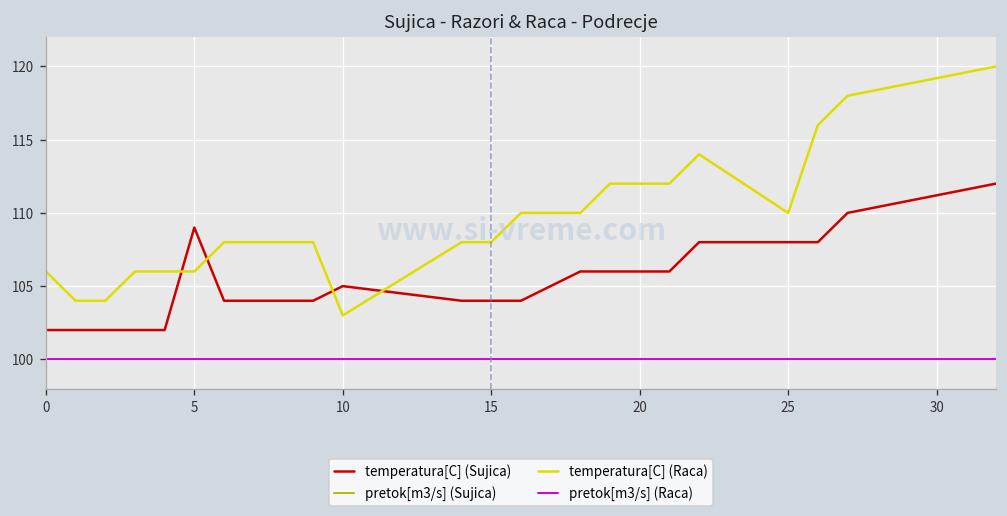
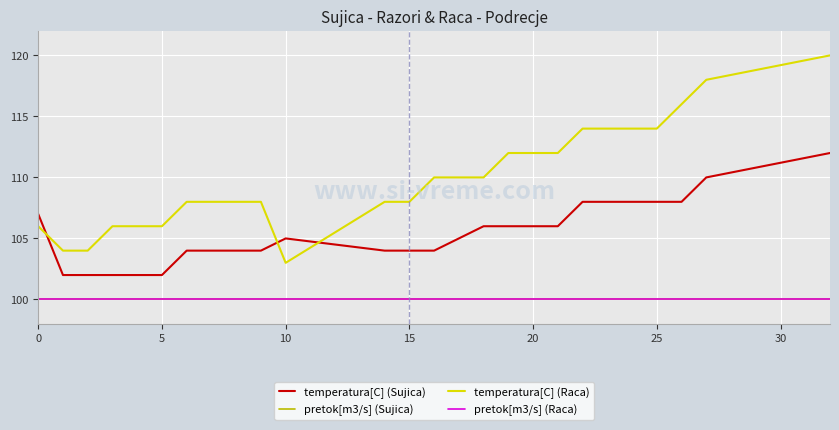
  {
    "temperatura[C] (Sujica)": {
-     "0": 102,
-     "5": 109,
+     "0": 107,
+     "5": 102,
      "10": 105,
      "15": 104,
      "25": 108
    },
    "pretok[m3/s] (Raca)": {
      "0": 100,
      "5": 100,
      "10": 100,
      "15": 100,
      "25": 100
    },
    "temperatura[C] (Raca)": {
      "0": 106,
      "5": 106,
      "10": 103,
      "15": 108,
-     "25": 110
+     "25": 114
    }
  }
